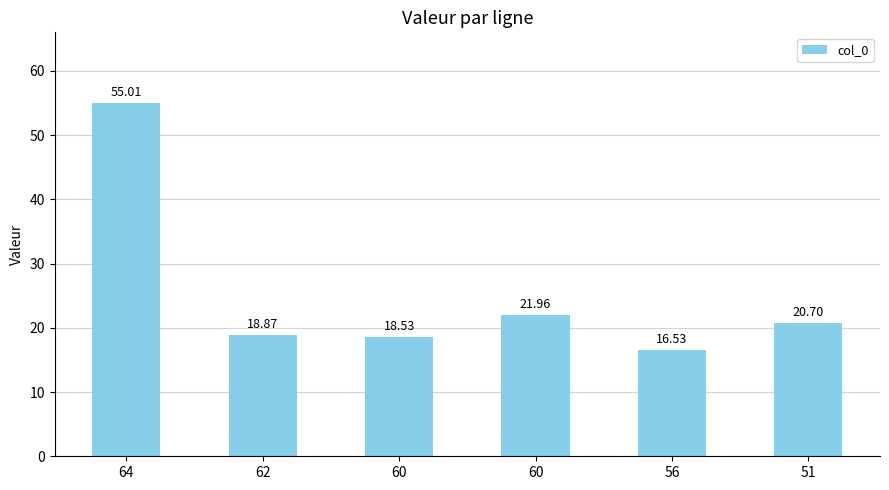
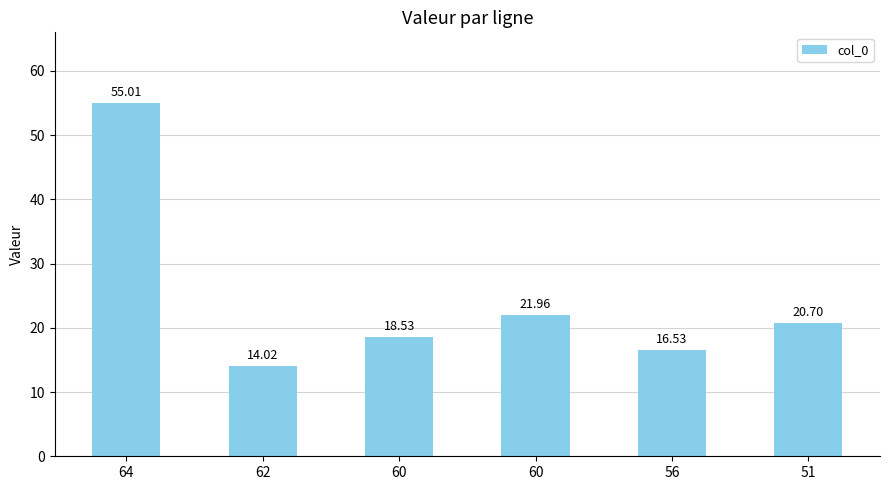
  {
    "64": 55.01,
-   "62": 18.87,
+   "62": 14.02,
    "56": 16.53,
    "51": 20.70
  }
